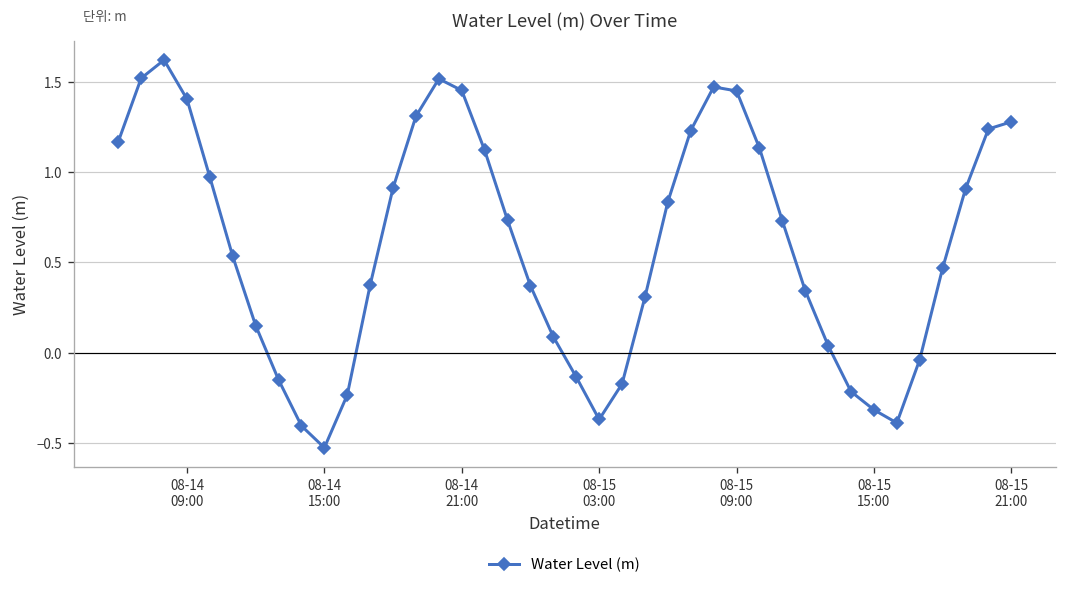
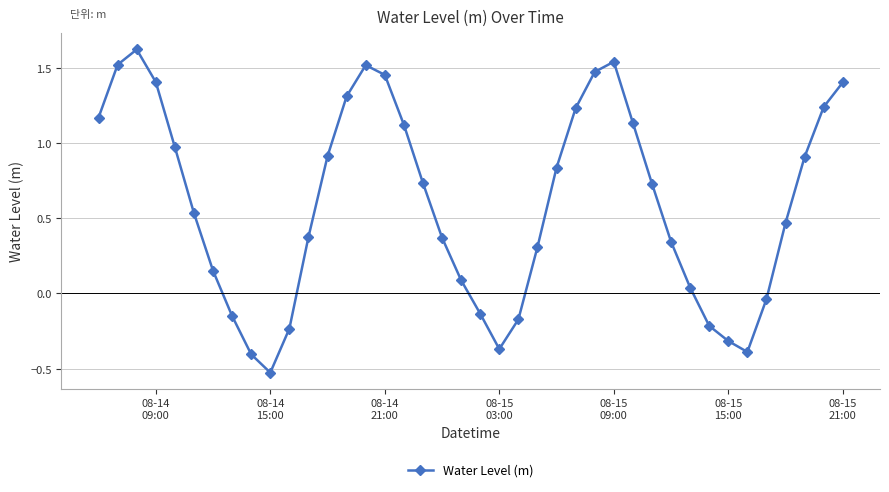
  {
    "08-14 09:00": 1.40,
    "08-14 15:00": -0.53,
    "08-14 21:00": 1.45,
    "08-15 03:00": -0.37,
-   "08-15 09:00": 1.45,
+   "08-15 09:00": 1.54,
    "08-15 15:00": -0.32,
-   "08-15 21:00": 1.28
+   "08-15 21:00": 1.40
  }
